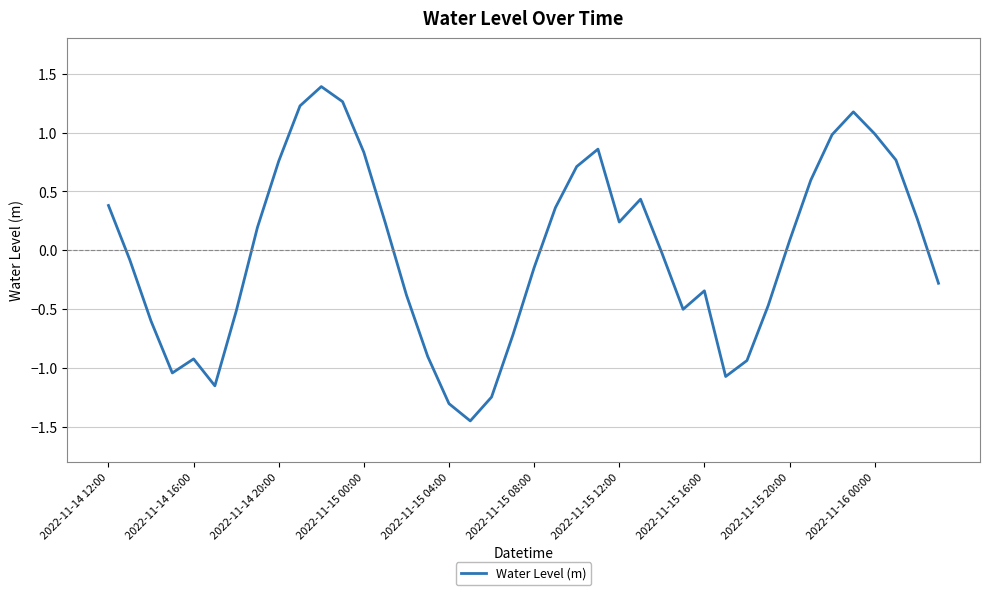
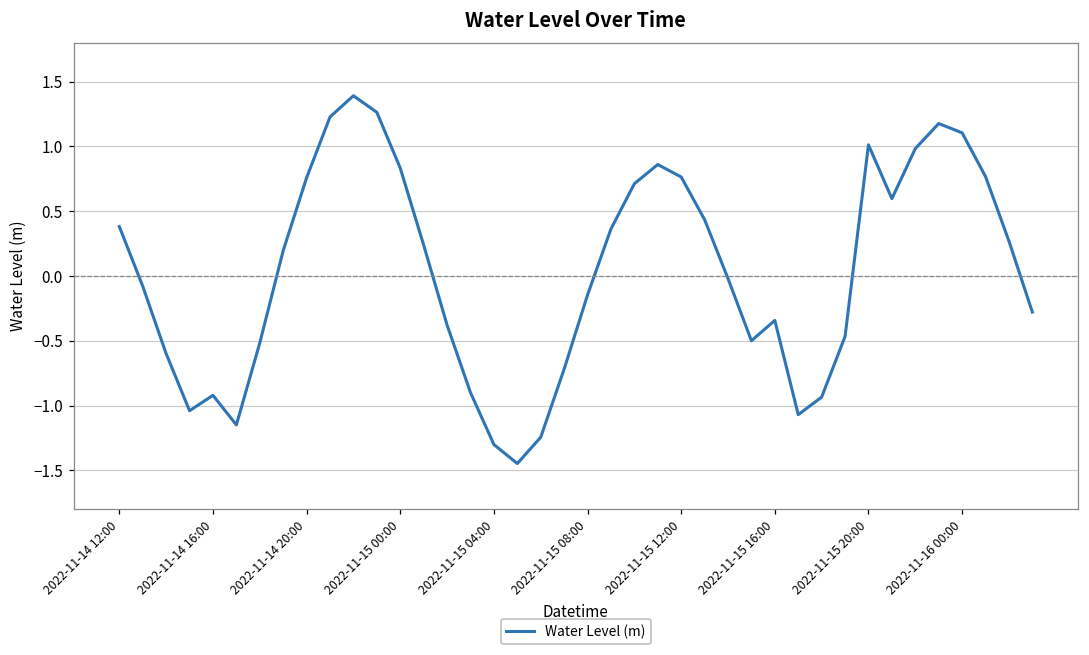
  {
    "2022-11-14 12:00": 0.38,
    "2022-11-14 16:00": -0.92,
    "2022-11-14 20:00": 0.76,
    "2022-11-15 00:00": 0.83,
    "2022-11-15 04:00": -1.30,
    "2022-11-15 08:00": -0.15,
-   "2022-11-15 12:00": 0.24,
+   "2022-11-15 12:00": 0.76,
    "2022-11-15 16:00": -0.34,
-   "2022-11-15 20:00": 0.08,
-   "2022-11-16 00:00": 0.99
+   "2022-11-15 20:00": 1.01,
+   "2022-11-16 00:00": 1.10
  }
